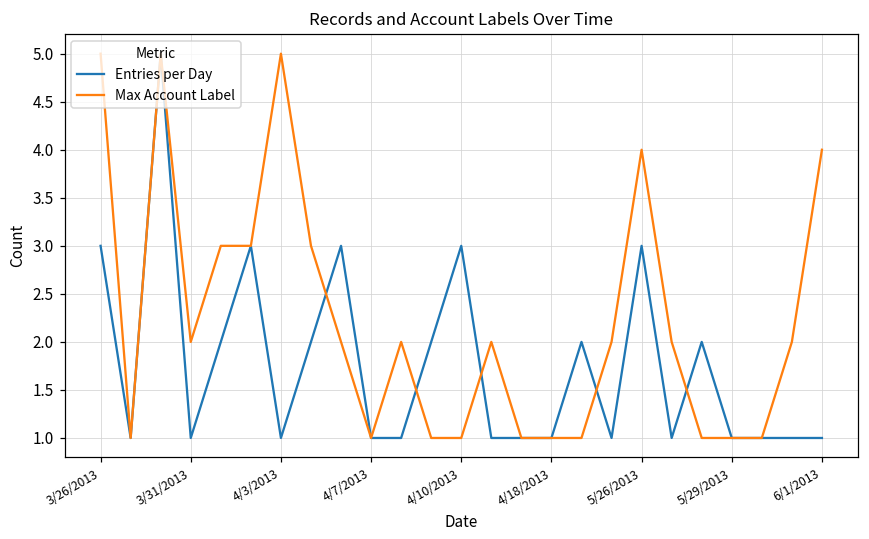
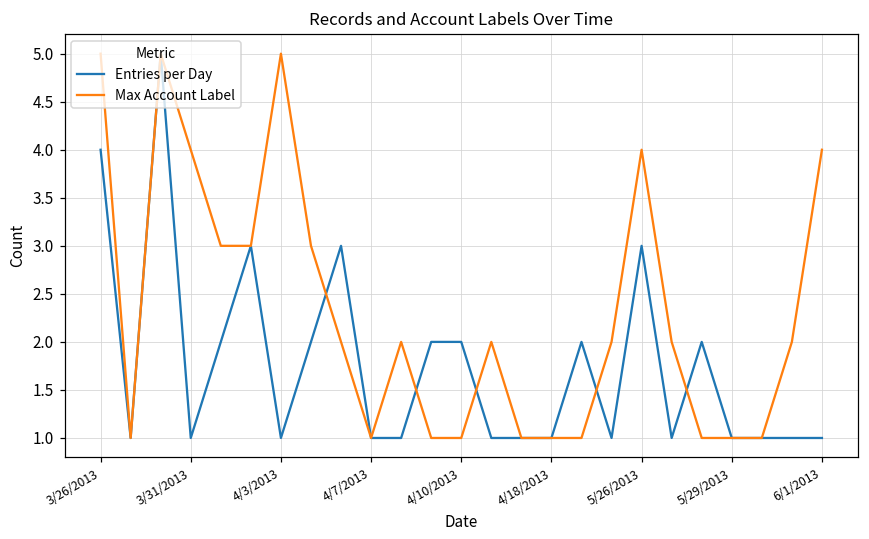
  {
    "Entries per Day": {
-     "3/26/2013": 3,
+     "3/26/2013": 4,
      "3/31/2013": 1,
      "4/3/2013": 1,
-     "4/10/2013": 3,
+     "4/10/2013": 2,
      "5/26/2013": 3,
      "6/1/2013": 1
    },
    "Max Account Label": {
-     "3/31/2013": 2,
+     "3/31/2013": 4,
      "4/3/2013": 5,
      "4/10/2013": 1,
      "5/26/2013": 4,
      "6/1/2013": 4
    }
  }
